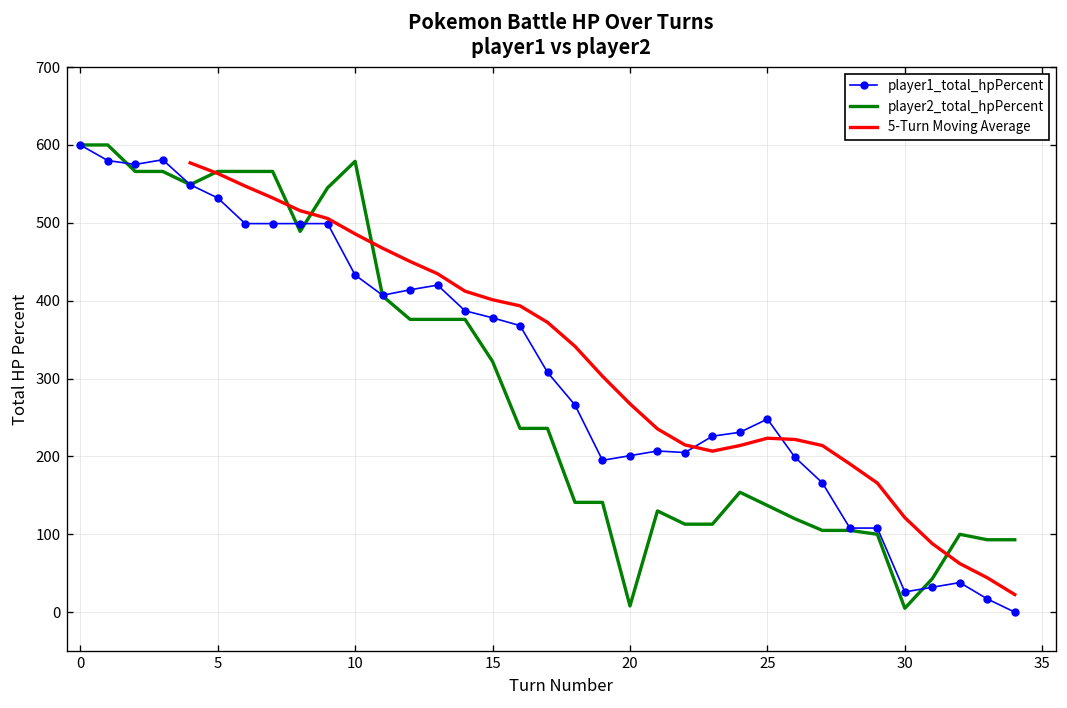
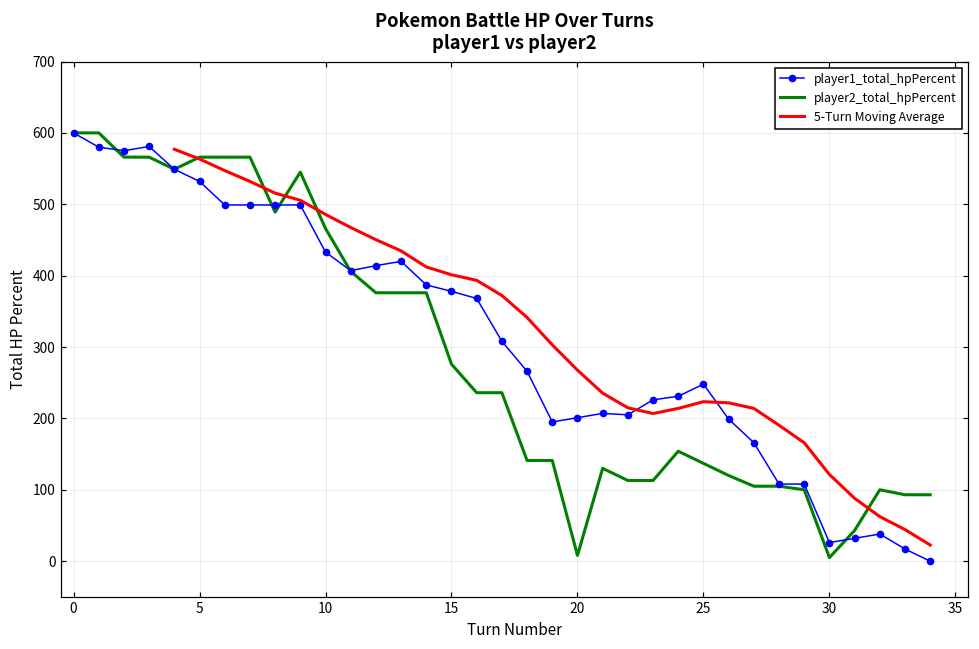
  {
    "player1_total_hpPercent": {
      "5": 530,
      "10": 430,
      "15": 380,
      "20": 200,
      "25": 250,
      "30": 30
    },
    "player2_total_hpPercent": {
-     "10": 580,
-     "15": 320,
+     "10": 470,
+     "15": 280,
      "20": 10,
      "25": 140,
      "30": 10
    },
    "5-Turn Moving Average": {
      "10": 490,
      "15": 400,
      "20": 270,
      "25": 220,
      "30": 120
    }
  }
